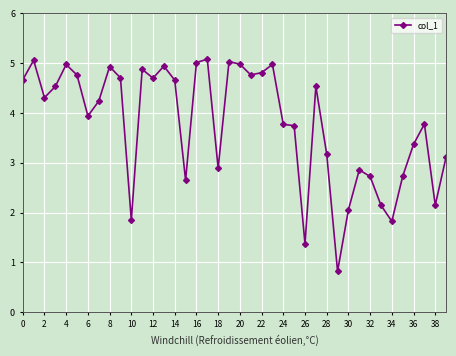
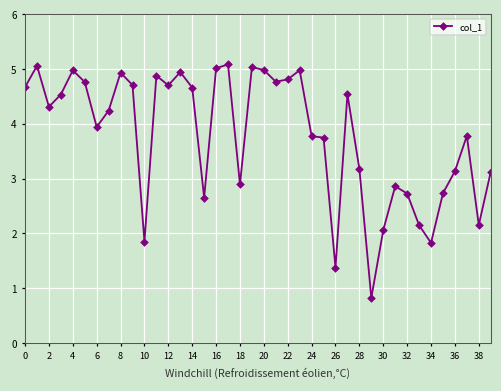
  {
    "0": 4.7,
    "2": 4.3,
    "4": 5.0,
    "6": 3.9,
    "8": 4.9,
    "10": 1.8,
    "12": 4.7,
    "14": 4.7,
    "16": 5.0,
    "18": 2.9,
    "20": 5.0,
    "22": 4.8,
    "24": 3.8,
    "26": 1.4,
    "28": 3.2,
    "30": 2.1,
    "32": 2.7,
    "34": 1.8,
-   "36": 3.4,
+   "36": 3.1,
    "38": 2.2
  }
